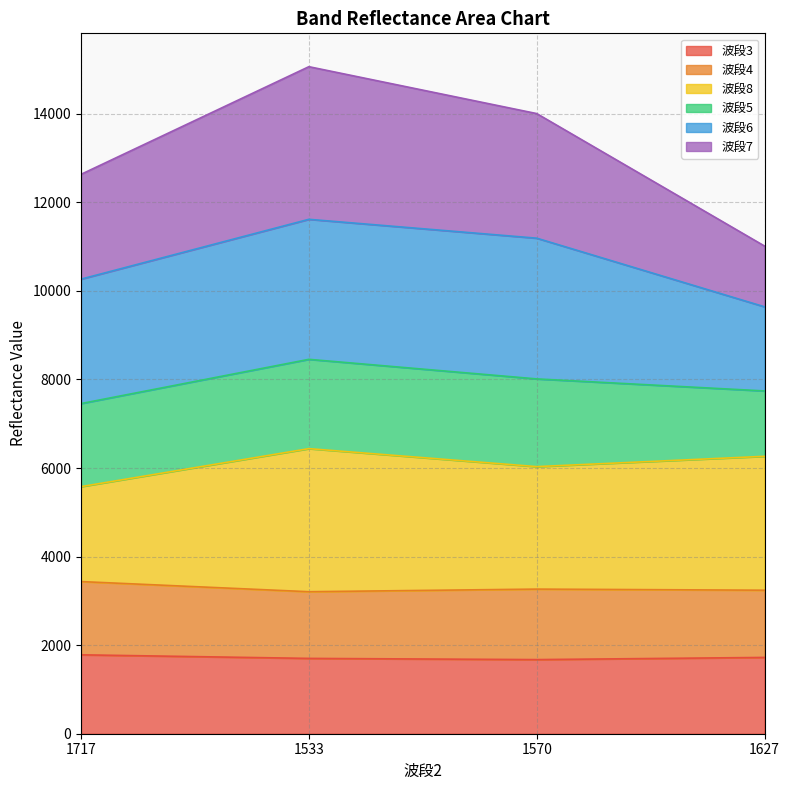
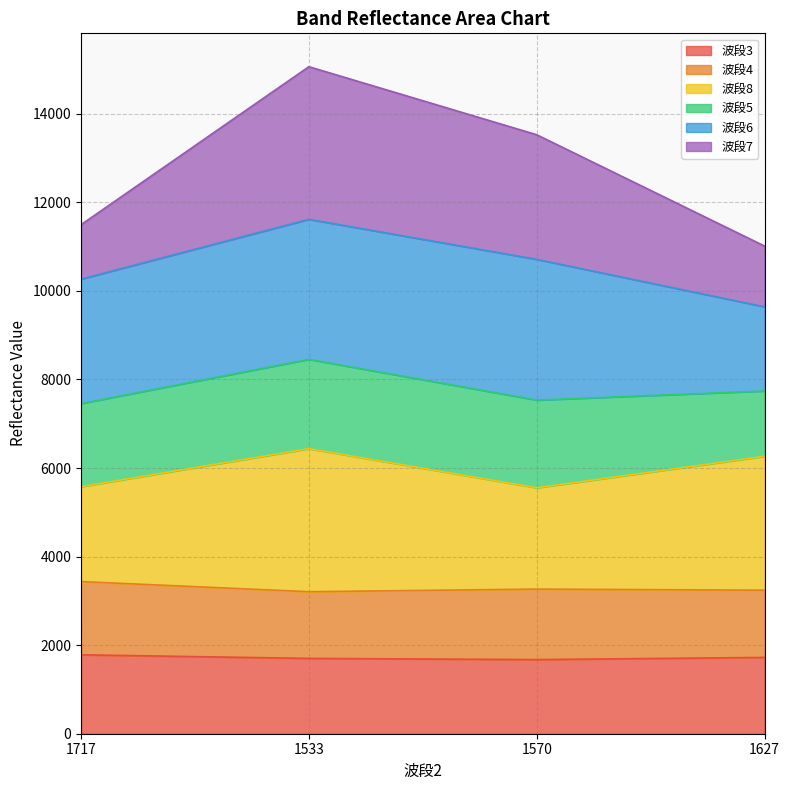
  {
    "波段8": {
      "1717": 2100,
      "1533": 3200,
-     "1570": 2800,
+     "1570": 2300,
      "1627": 3000
    },
    "波段5": {
      "1717": 1900,
      "1533": 2000,
      "1570": 2000,
      "1627": 1500
    },
    "波段6": {
      "1717": 2800,
      "1533": 3200,
      "1570": 3200,
      "1627": 1900
    },
    "波段7": {
-     "1717": 2400,
+     "1717": 1200,
      "1533": 3400,
      "1570": 2800,
      "1627": 1400
    }
  }
